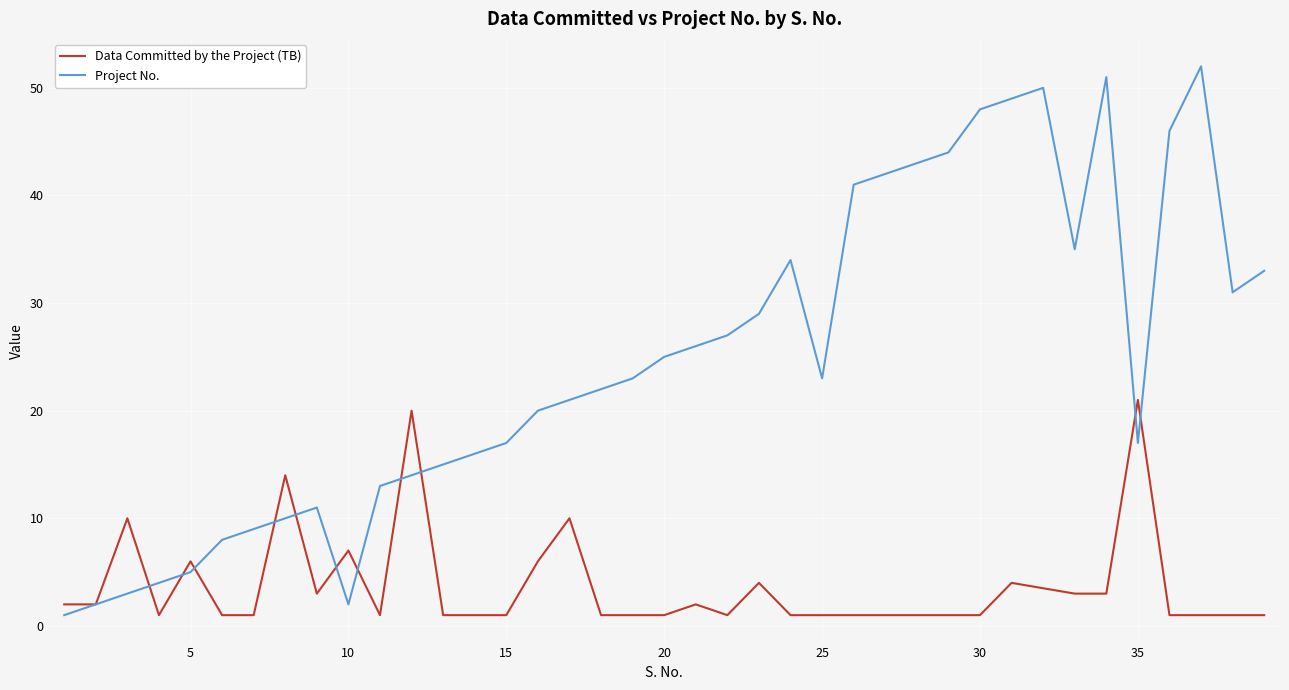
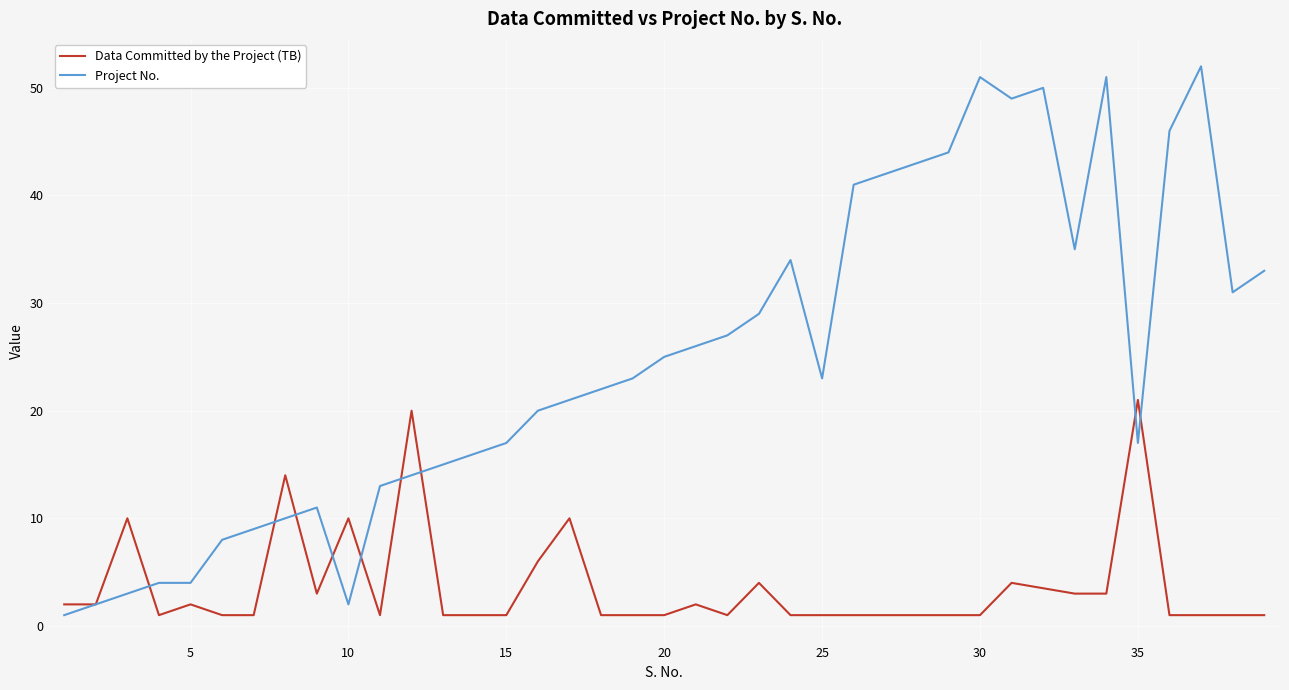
  {
    "Data Committed by the Project (TB)": {
-     "5": 6,
-     "10": 7,
+     "5": 2,
+     "10": 10,
      "15": 1,
      "20": 1,
      "25": 1,
      "30": 1,
      "35": 21
    },
    "Project No.": {
-     "5": 5,
+     "5": 4,
      "10": 2,
      "15": 17,
      "20": 25,
      "25": 23,
-     "30": 48,
+     "30": 51,
      "35": 17
    }
  }
